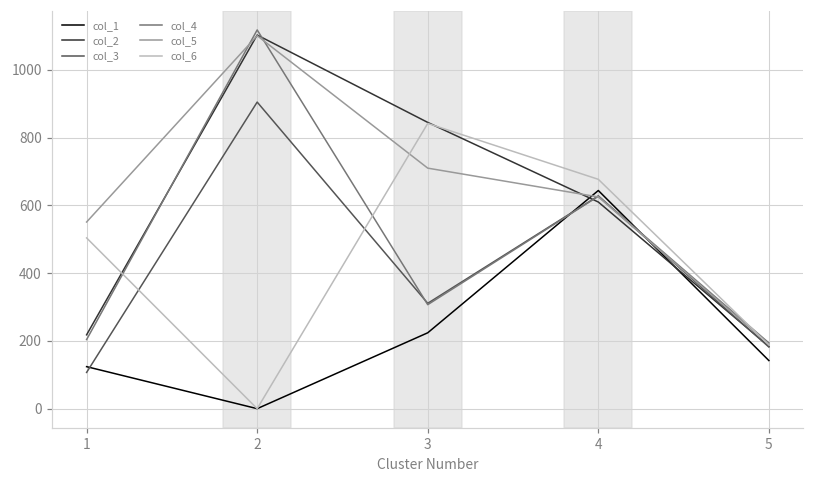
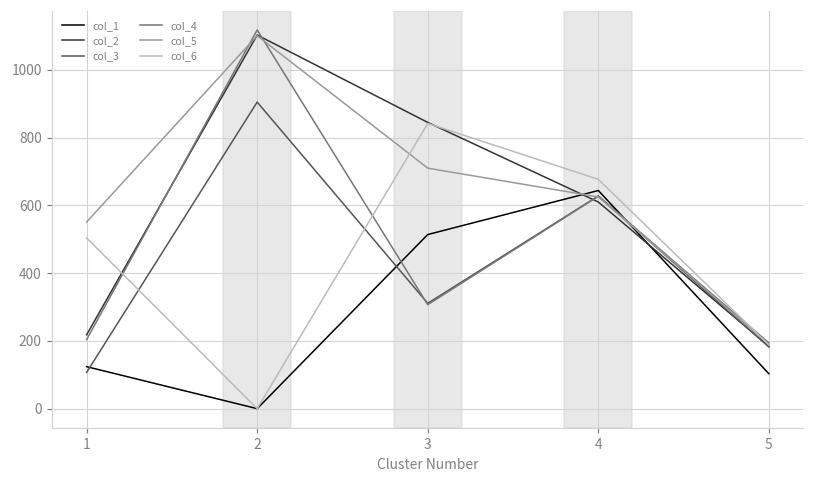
  {
    "col_1": {
      "1": 120,
-     "3": 220,
+     "3": 510,
      "4": 640,
-     "5": 140
+     "5": 100
    }
  }
